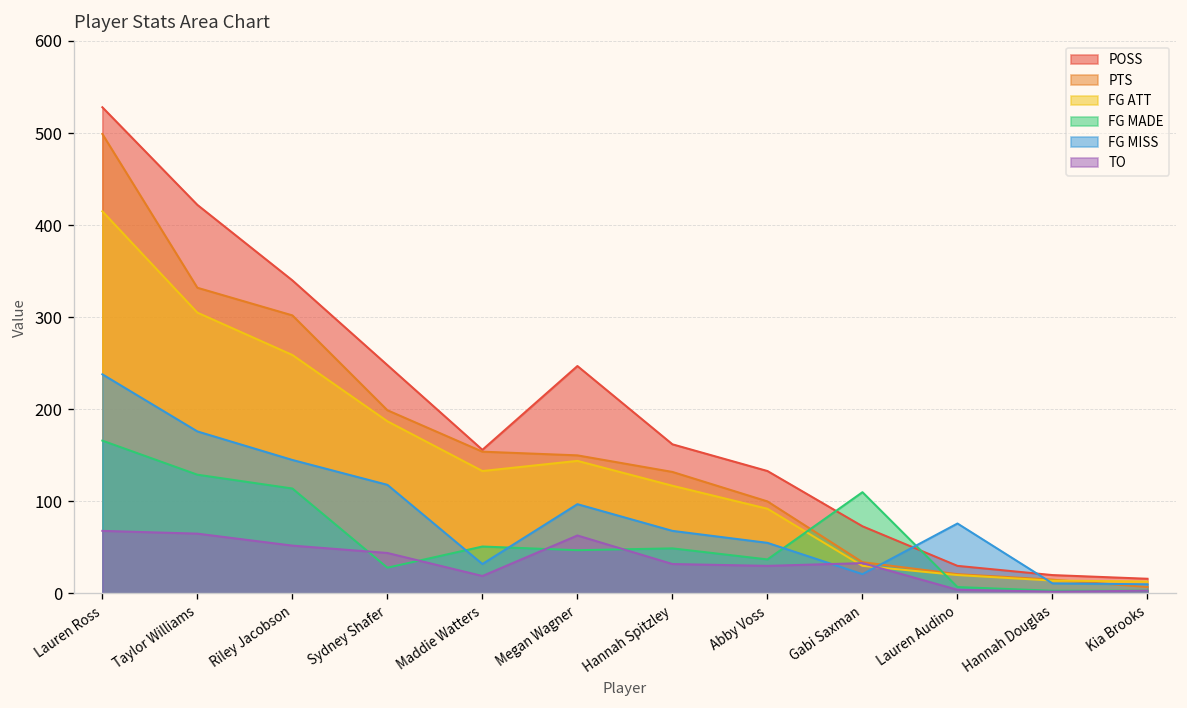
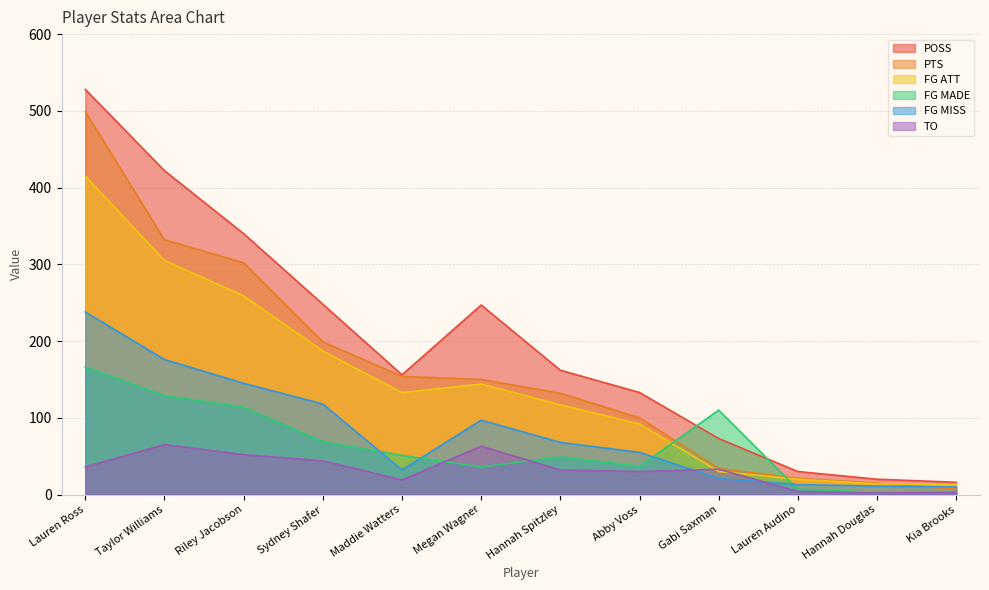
  {
    "FG MADE": {
      "Lauren Ross": 170,
      "Taylor Williams": 130,
      "Riley Jacobson": 110,
-     "Sydney Shafer": 30,
+     "Sydney Shafer": 70,
      "Maddie Watters": 50,
-     "Megan Wagner": 50,
+     "Megan Wagner": 40,
      "Hannah Spitzley": 50,
      "Abby Voss": 40,
      "Gabi Saxman": 110
    },
    "FG MISS": {
      "Lauren Ross": 240,
      "Taylor Williams": 180,
      "Riley Jacobson": 150,
      "Sydney Shafer": 120,
      "Maddie Watters": 30,
      "Megan Wagner": 100,
      "Hannah Spitzley": 70,
      "Abby Voss": 60,
      "Gabi Saxman": 20,
-     "Lauren Audino": 80
+     "Lauren Audino": 10
    },
    "TO": {
-     "Lauren Ross": 70,
+     "Lauren Ross": 40,
      "Taylor Williams": 70,
      "Riley Jacobson": 50,
      "Sydney Shafer": 40,
      "Maddie Watters": 20,
      "Megan Wagner": 60,
      "Hannah Spitzley": 30,
      "Abby Voss": 30
    }
  }
